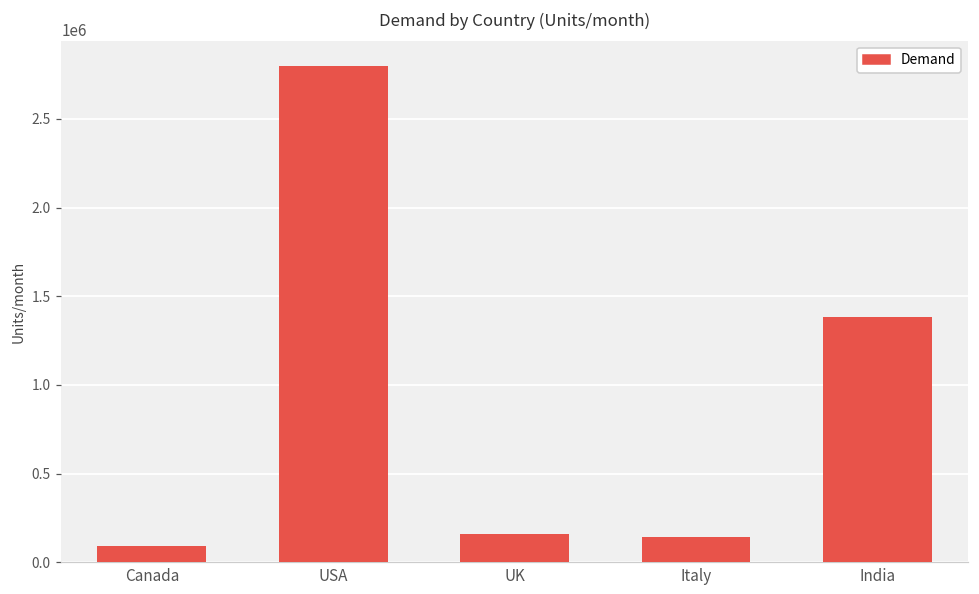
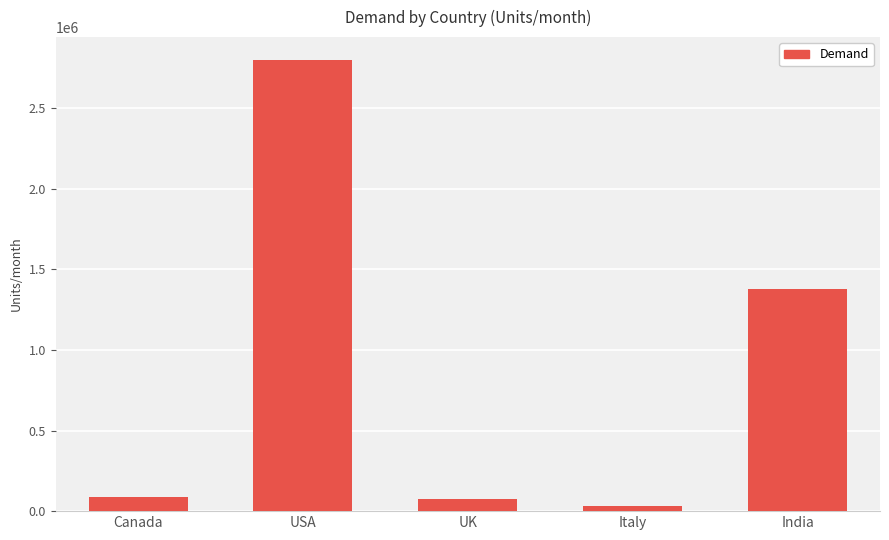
  {
    "Canada": 90000,
    "USA": 2800000,
-   "UK": 160000,
-   "Italy": 150000,
+   "UK": 70000,
+   "Italy": 30000,
    "India": 1380000
  }
